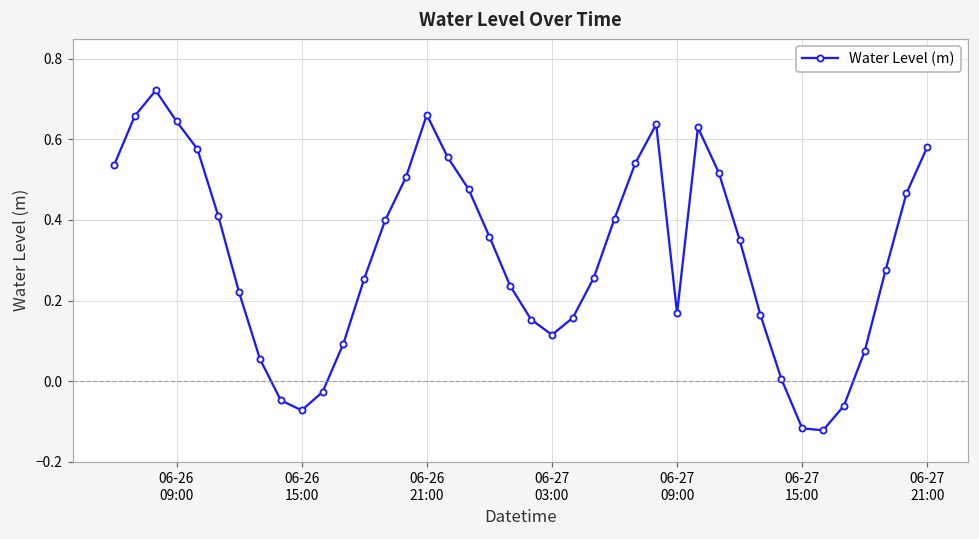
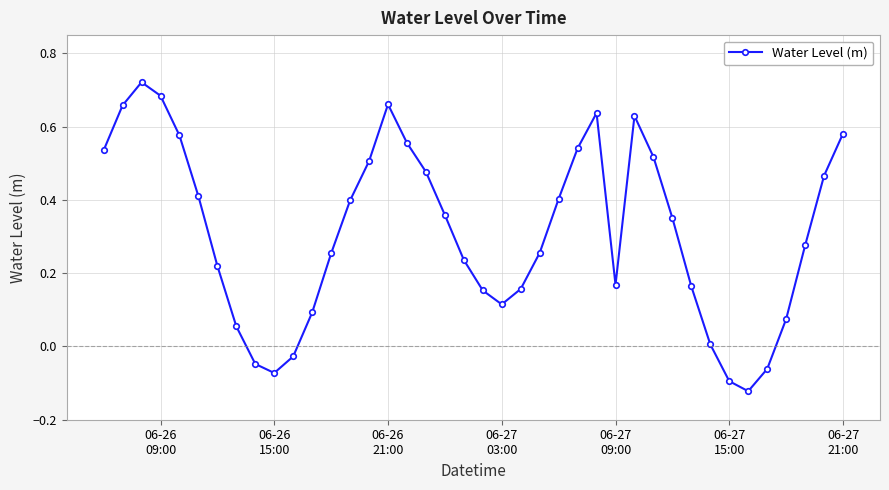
  {
-   "06-26 09:00": 0.64,
+   "06-26 09:00": 0.68,
    "06-26 15:00": -0.07,
    "06-26 21:00": 0.66,
    "06-27 03:00": 0.11,
    "06-27 09:00": 0.17,
-   "06-27 15:00": -0.12,
+   "06-27 15:00": -0.09,
    "06-27 21:00": 0.58
  }
